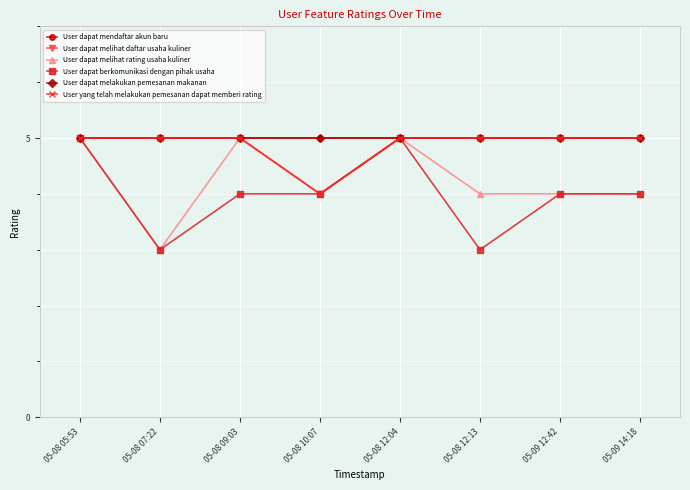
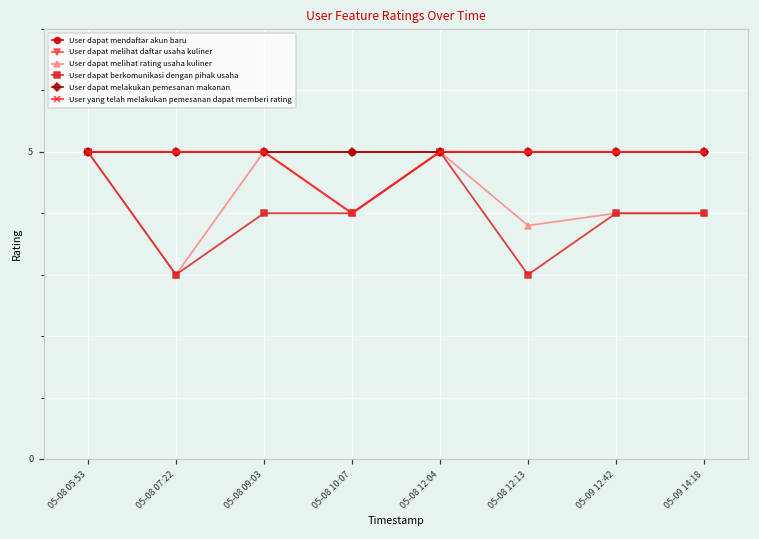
  {
    "User dapat melakukan pemesanan makanan": {
      "05-08 10:07": 5.0
    },
    "User dapat melihat rating usaha kuliner": {
-     "05-08 12:13": 4.0
+     "05-08 12:13": 3.8
    }
  }
